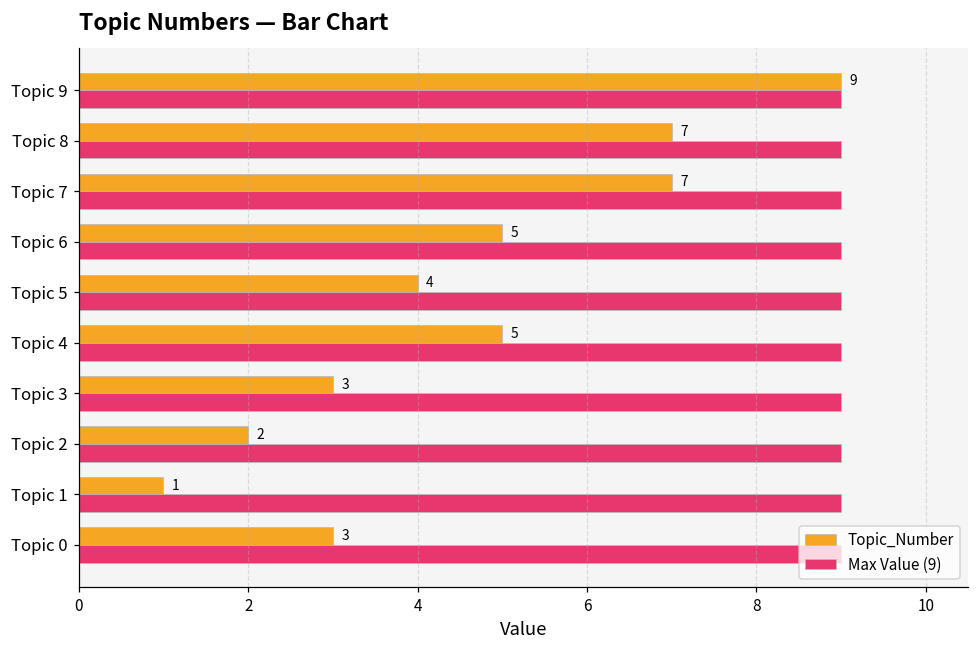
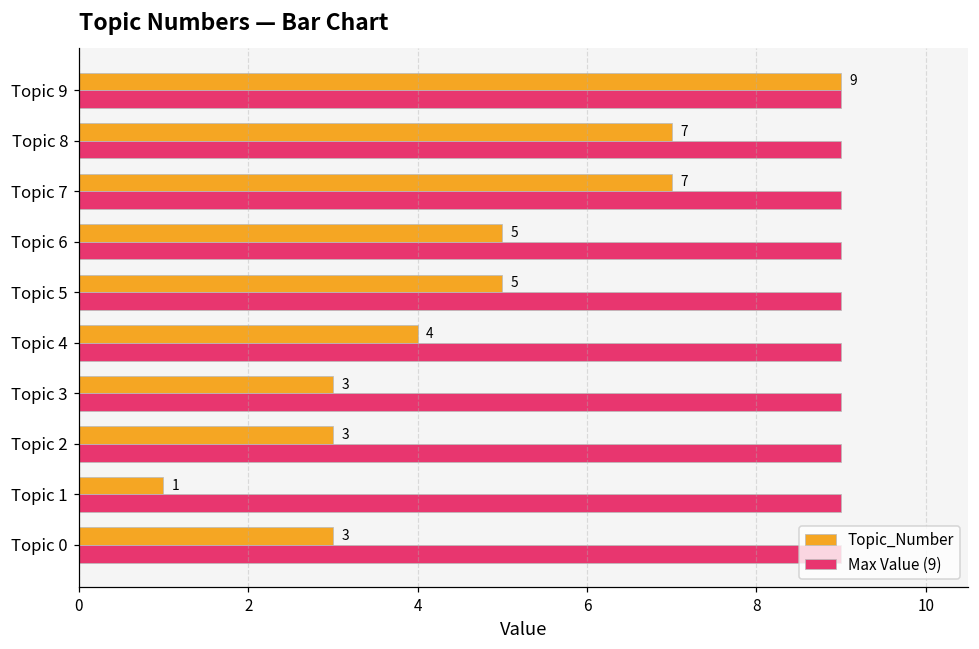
  {
    "Topic_Number": {
      "Topic 9": 9,
      "Topic 8": 7,
      "Topic 7": 7,
      "Topic 6": 5,
-     "Topic 5": 4,
-     "Topic 4": 5,
+     "Topic 5": 5,
+     "Topic 4": 4,
      "Topic 3": 3,
-     "Topic 2": 2,
+     "Topic 2": 3,
      "Topic 1": 1,
      "Topic 0": 3
    },
    "Max Value (9)": {
      "Topic 8": 9.0,
      "Topic 7": 9.0,
      "Topic 6": 9.0,
      "Topic 5": 9.0,
      "Topic 4": 9.0,
      "Topic 3": 9.0,
      "Topic 2": 9.0,
      "Topic 1": 9.0
    }
  }
